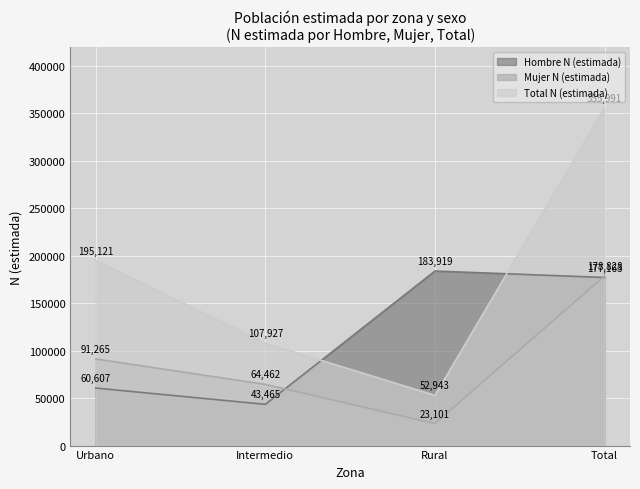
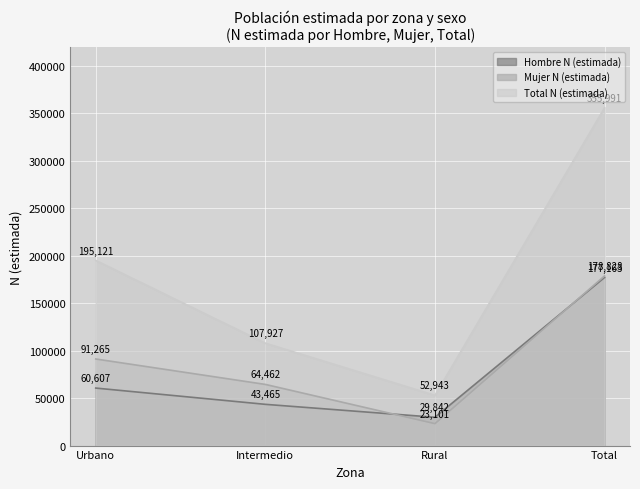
  {
    "Hombre N (estimada)": {
      "Urbano": "60,607",
      "Intermedio": "43,465",
-     "Rural": "183,919"
+     "Rural": "29,842"
    }
  }
